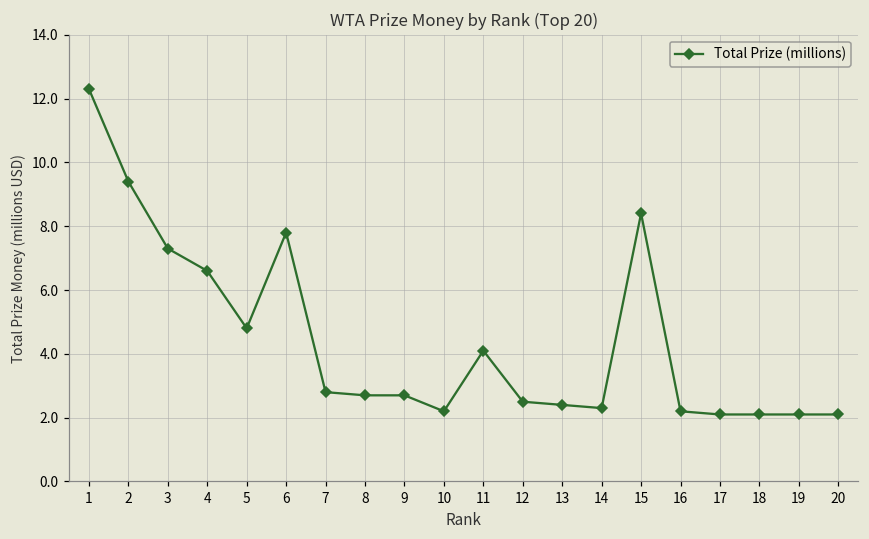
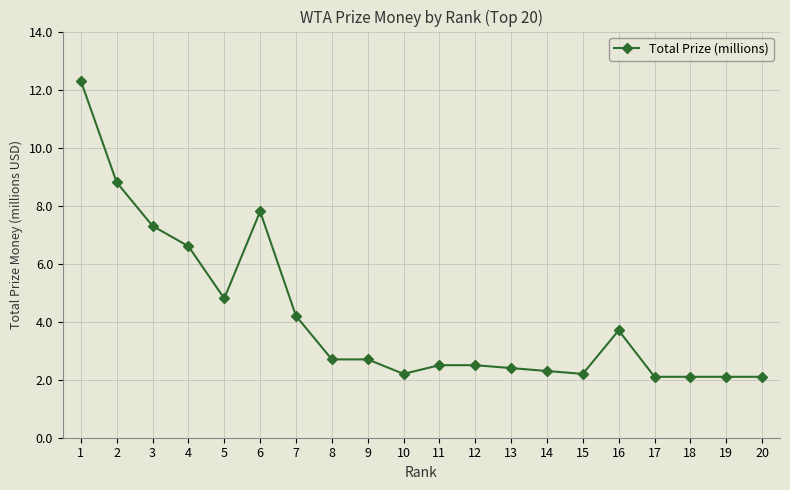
  {
    "1": 12.3,
-   "2": 9.4,
+   "2": 8.8,
    "3": 7.3,
    "4": 6.6,
    "5": 4.8,
    "6": 7.8,
-   "7": 2.8,
+   "7": 4.2,
    "8": 2.7,
    "9": 2.7,
    "10": 2.2,
-   "11": 4.1,
+   "11": 2.5,
    "12": 2.5,
    "13": 2.4,
    "14": 2.3,
-   "15": 8.4,
-   "16": 2.2,
+   "15": 2.2,
+   "16": 3.7,
    "17": 2.1,
    "18": 2.1,
    "19": 2.1,
    "20": 2.1
  }
